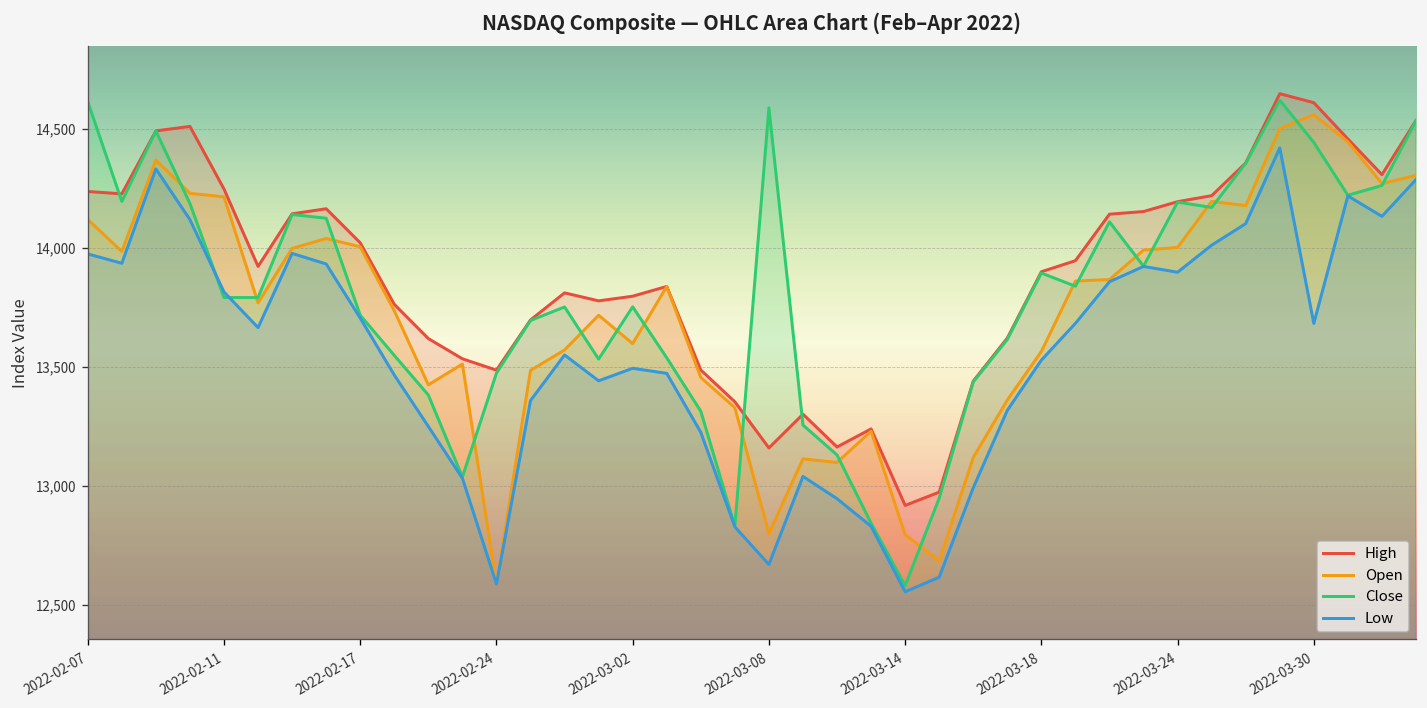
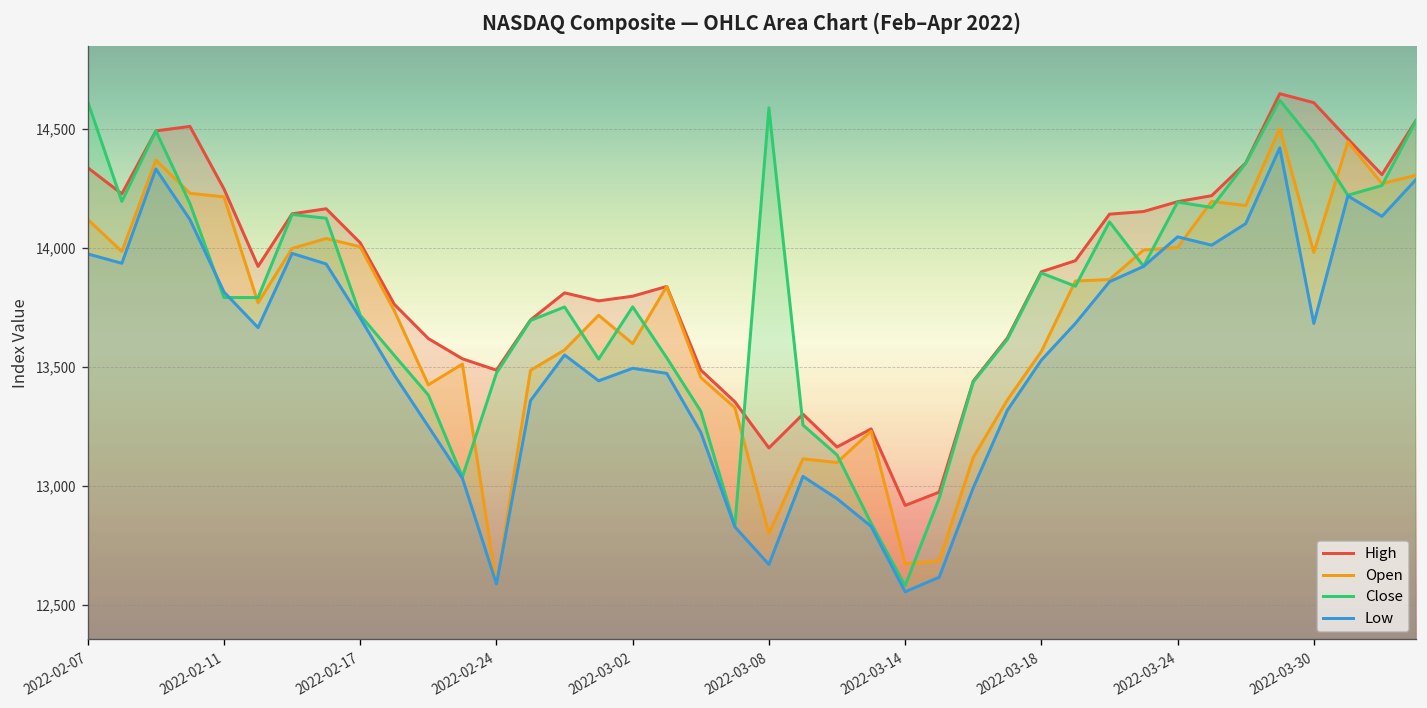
  {
    "High": {
-     "2022-02-07": "14,240",
+     "2022-02-07": "14,340",
      "2022-02-11": "14,250",
      "2022-02-17": "14,020",
      "2022-03-02": "13,800",
      "2022-03-08": "13,160",
      "2022-03-14": "12,920",
      "2022-03-30": "14,610"
    },
    "Open": {
      "2022-02-07": "14,120",
      "2022-02-11": "14,210",
      "2022-02-17": "14,000",
      "2022-03-02": "13,600",
      "2022-03-08": "12,800",
-     "2022-03-14": "12,800",
+     "2022-03-14": "12,670",
      "2022-03-18": "13,560",
      "2022-03-24": "14,000",
-     "2022-03-30": "14,560"
+     "2022-03-30": "13,980"
    },
    "Close": {
      "2022-02-07": "14,610",
      "2022-02-11": "13,790",
      "2022-03-02": "13,750",
      "2022-03-08": "14,590",
      "2022-03-14": "12,580",
      "2022-03-30": "14,440"
    },
    "Low": {
      "2022-02-07": "13,970",
      "2022-02-11": "13,810",
      "2022-03-02": "13,490",
      "2022-03-08": "12,670",
      "2022-03-14": "12,560",
      "2022-03-18": "13,530",
-     "2022-03-24": "13,900",
+     "2022-03-24": "14,050",
      "2022-03-30": "13,680"
    }
  }
